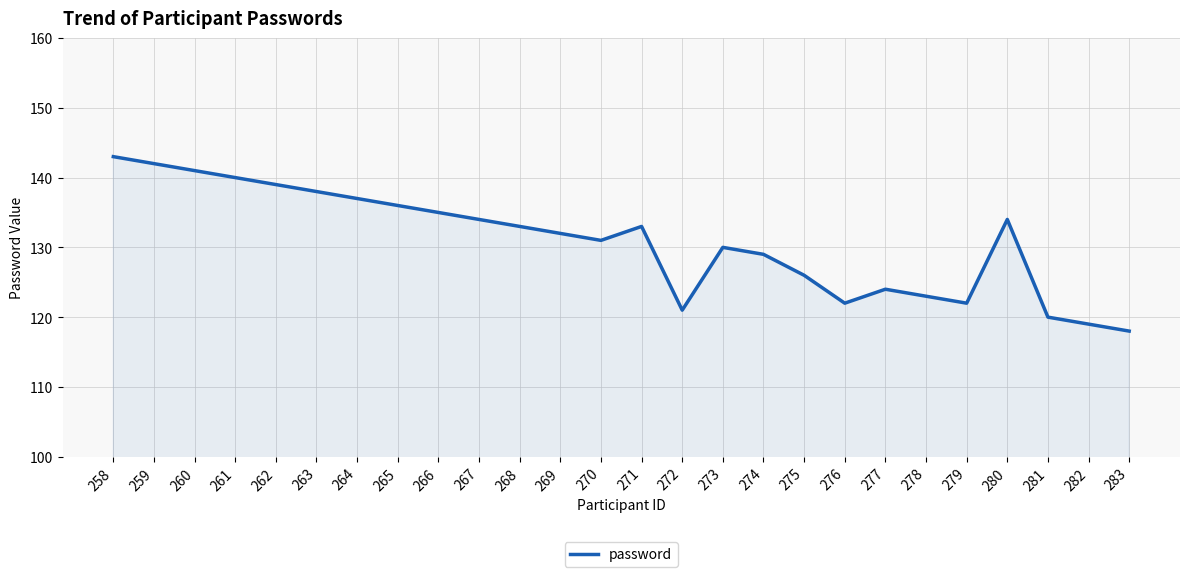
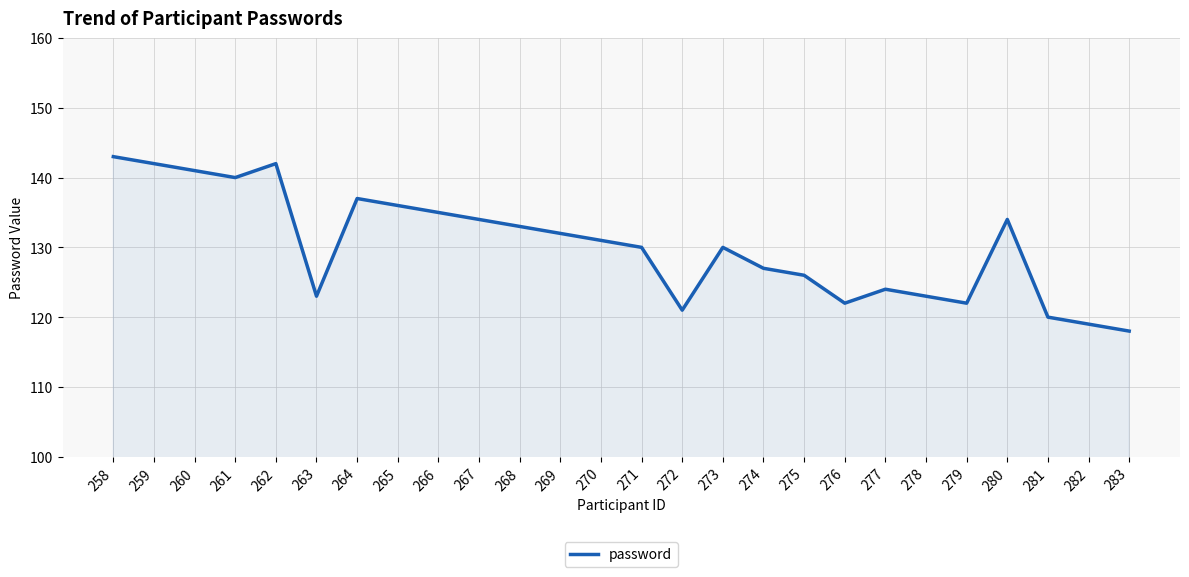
  {
    "258": 143,
    "259": 142,
    "260": 141,
    "261": 140,
-   "262": 139,
-   "263": 138,
+   "262": 142,
+   "263": 123,
    "264": 137,
    "265": 136,
    "266": 135,
    "267": 134,
    "268": 133,
    "269": 132,
    "270": 131,
-   "271": 133,
+   "271": 130,
    "272": 121,
    "273": 130,
-   "274": 129,
+   "274": 127,
    "275": 126,
    "276": 122,
    "277": 124,
    "278": 123,
    "279": 122,
    "280": 134,
    "281": 120,
    "282": 119,
    "283": 118
  }
